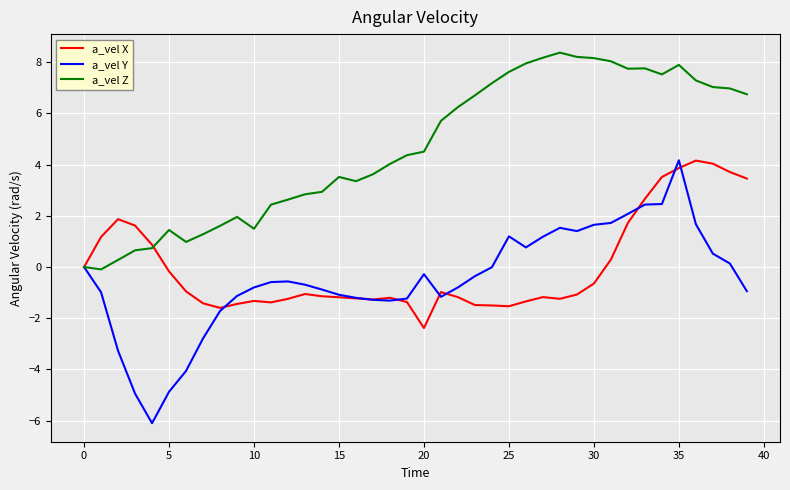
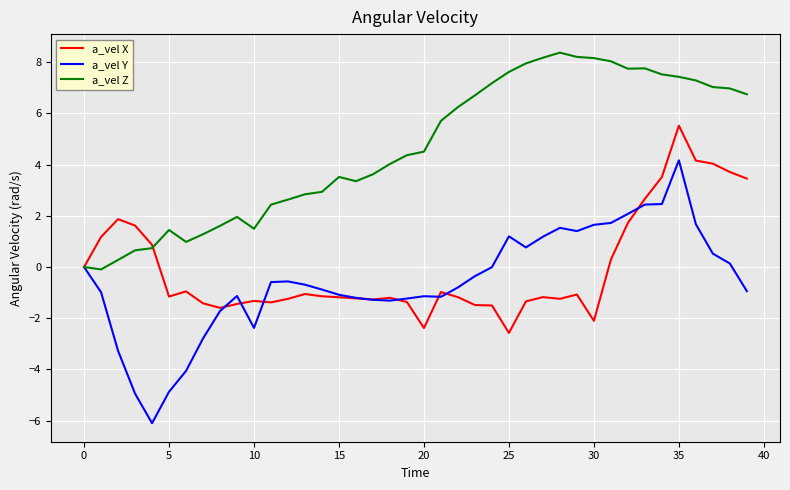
  {
    "a_vel X": {
-     "5": -0.2,
+     "5": -1.2,
      "10": -1.3,
      "20": -2.4,
-     "25": -1.5,
-     "30": -0.6,
-     "35": 3.9
+     "25": -2.6,
+     "30": -2.1,
+     "35": 5.5
    },
    "a_vel Y": {
      "5": -4.9,
-     "10": -0.8,
-     "20": -0.3,
+     "10": -2.4,
+     "20": -1.1,
      "25": 1.2,
      "30": 1.7,
      "35": 4.2
    },
    "a_vel Z": {
      "5": 1.4,
      "10": 1.5,
      "15": 3.5,
      "20": 4.5,
      "25": 7.6,
      "30": 8.2,
-     "35": 7.9
+     "35": 7.4
    }
  }
